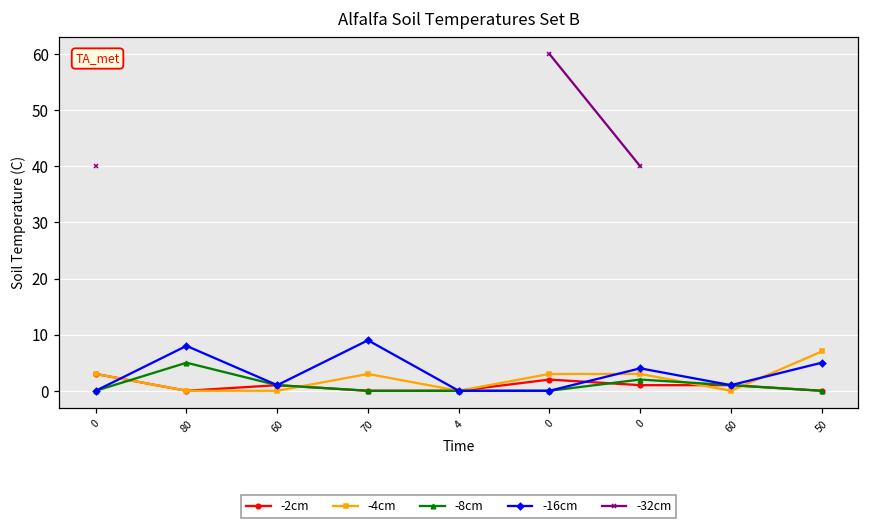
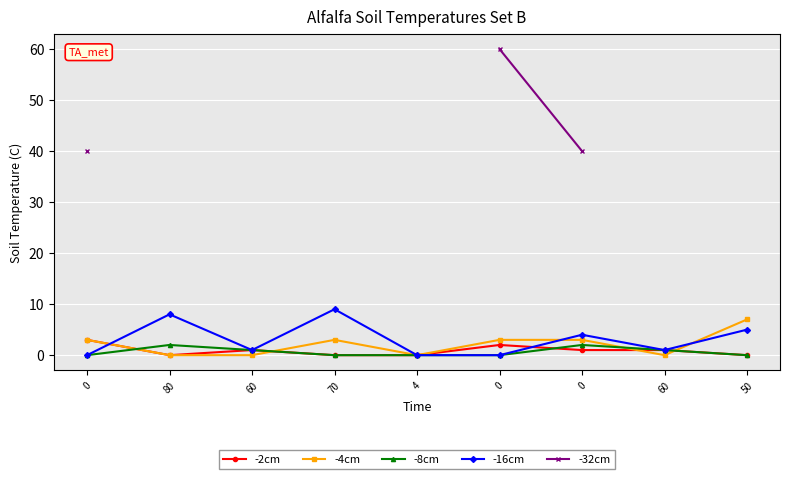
  {
    "-4cm": {
      "70": 3,
      "50": 7
    },
    "-8cm": {
-     "80": 5
+     "80": 2
    },
    "-16cm": {
      "80": 8,
      "70": 9,
      "50": 5
    }
  }
